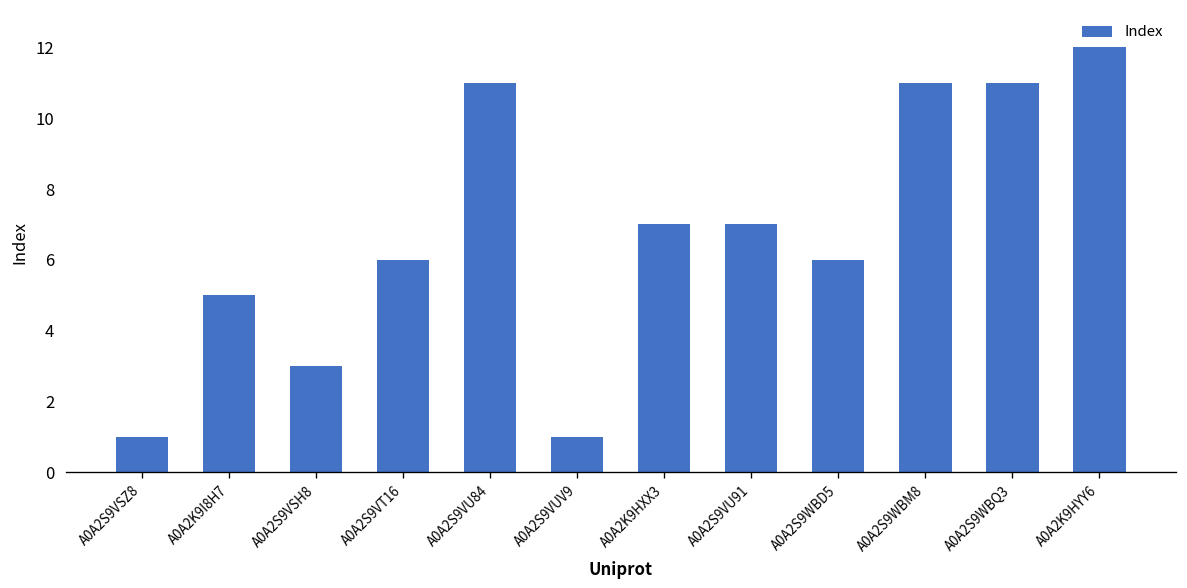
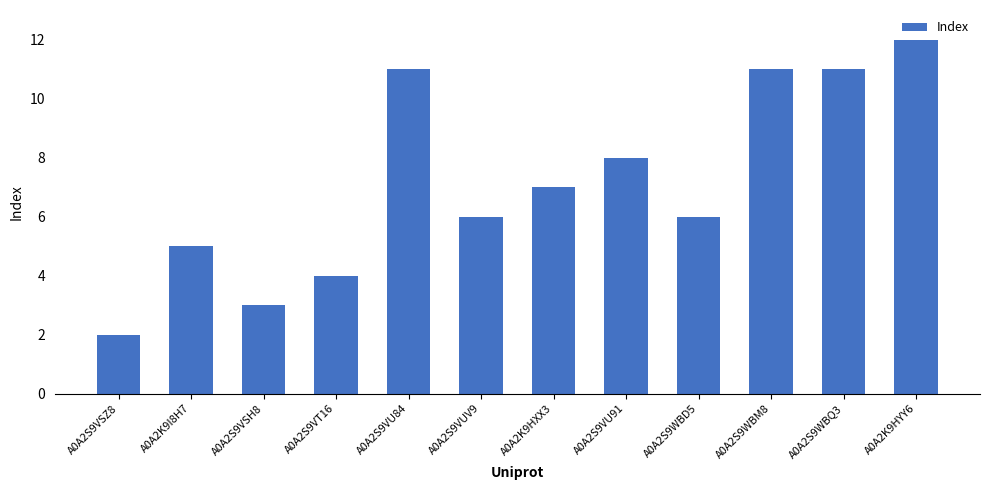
  {
-   "A0A2S9VSZ8": 1,
+   "A0A2S9VSZ8": 2,
    "A0A2K9I8H7": 5,
    "A0A2S9VSH8": 3,
-   "A0A2S9VT16": 6,
+   "A0A2S9VT16": 4,
    "A0A2S9VU84": 11,
-   "A0A2S9VUV9": 1,
+   "A0A2S9VUV9": 6,
    "A0A2K9HXX3": 7,
-   "A0A2S9VU91": 7,
+   "A0A2S9VU91": 8,
    "A0A2S9WBD5": 6,
    "A0A2S9WBM8": 11,
    "A0A2S9WBQ3": 11,
    "A0A2K9HYY6": 12
  }
